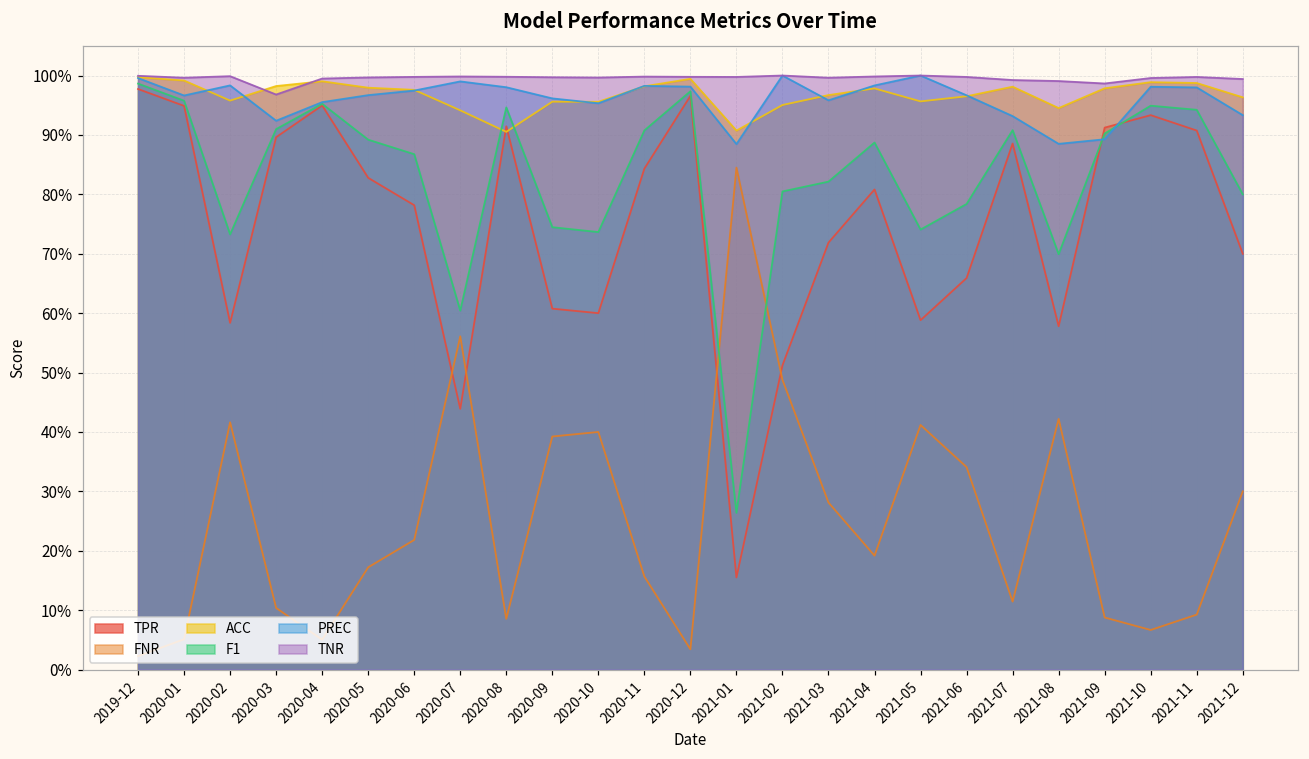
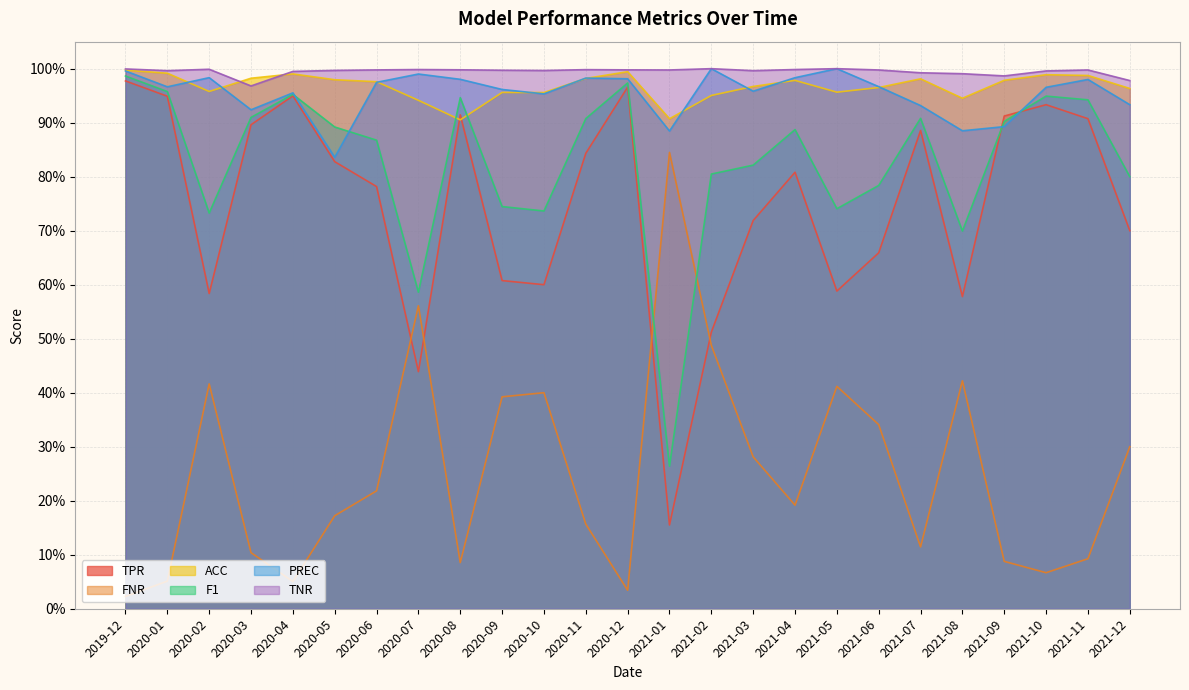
  {
    "ACC": {
      "2020-02": "96%",
      "2020-03": "98%",
      "2020-05": "98%",
      "2020-07": "94%",
      "2020-08": "91%",
      "2020-09": "96%",
      "2021-01": "91%",
      "2021-02": "95%",
      "2021-03": "97%",
      "2021-04": "98%",
      "2021-05": "96%",
      "2021-07": "98%",
      "2021-08": "95%",
      "2021-09": "98%",
      "2021-10": "99%",
      "2021-11": "99%",
      "2021-12": "96%"
    },
    "F1": {
      "2019-12": "99%",
      "2020-01": "96%",
      "2020-02": "73%",
      "2020-03": "91%",
      "2020-05": "89%",
      "2020-06": "87%",
-     "2020-07": "60%",
+     "2020-07": "59%",
      "2020-08": "95%",
      "2020-09": "74%",
      "2020-10": "74%",
      "2020-11": "91%",
      "2020-12": "97%",
      "2021-01": "26%",
      "2021-02": "80%",
      "2021-03": "82%",
      "2021-04": "89%",
      "2021-05": "74%",
      "2021-06": "78%",
      "2021-07": "91%",
      "2021-08": "70%",
      "2021-09": "90%",
      "2021-10": "95%",
      "2021-11": "94%",
      "2021-12": "80%"
    },
    "PREC": {
      "2020-01": "97%",
      "2020-02": "98%",
      "2020-03": "92%",
-     "2020-05": "97%",
+     "2020-05": "84%",
      "2020-07": "99%",
      "2020-08": "98%",
      "2020-09": "96%",
      "2020-12": "98%",
      "2021-01": "88%",
      "2021-03": "96%",
      "2021-04": "98%",
      "2021-07": "93%",
      "2021-08": "89%",
      "2021-09": "89%",
-     "2021-10": "98%",
+     "2021-10": "97%",
      "2021-11": "98%",
      "2021-12": "93%"
    },
    "TNR": {
      "2020-02": "100%",
      "2020-03": "97%",
      "2020-05": "100%",
      "2020-06": "100%",
      "2020-07": "100%",
      "2020-08": "100%",
      "2020-09": "100%",
      "2020-10": "100%",
      "2020-11": "100%",
      "2021-01": "100%",
      "2021-03": "100%",
      "2021-04": "100%",
      "2021-06": "100%",
      "2021-07": "99%",
      "2021-08": "99%",
      "2021-09": "99%",
      "2021-10": "100%",
      "2021-11": "100%",
-     "2021-12": "99%"
+     "2021-12": "98%"
    }
  }
